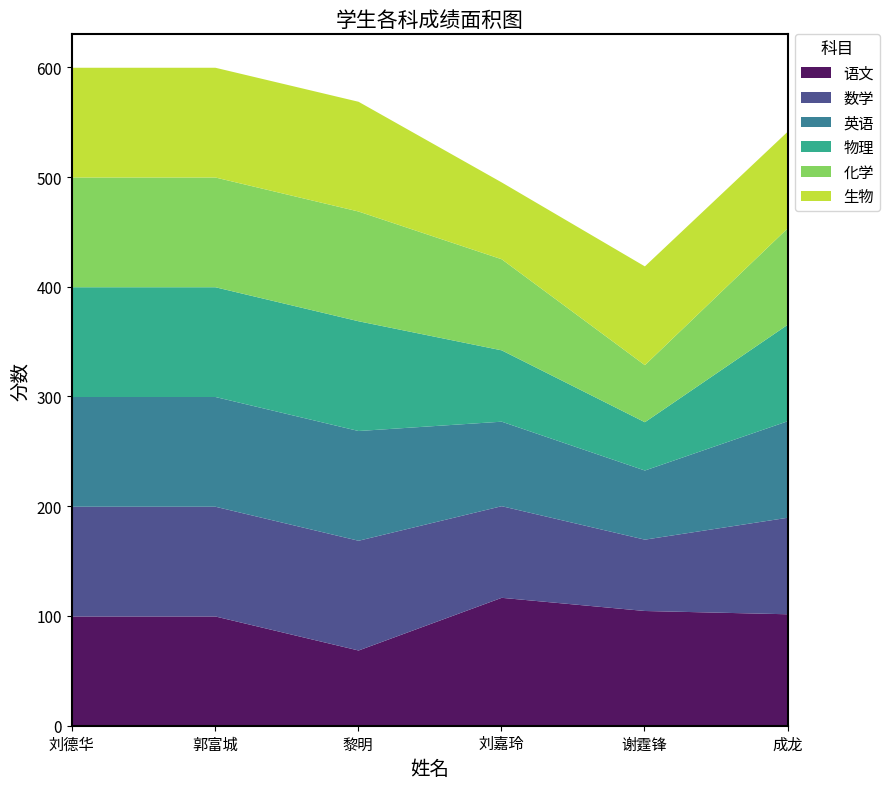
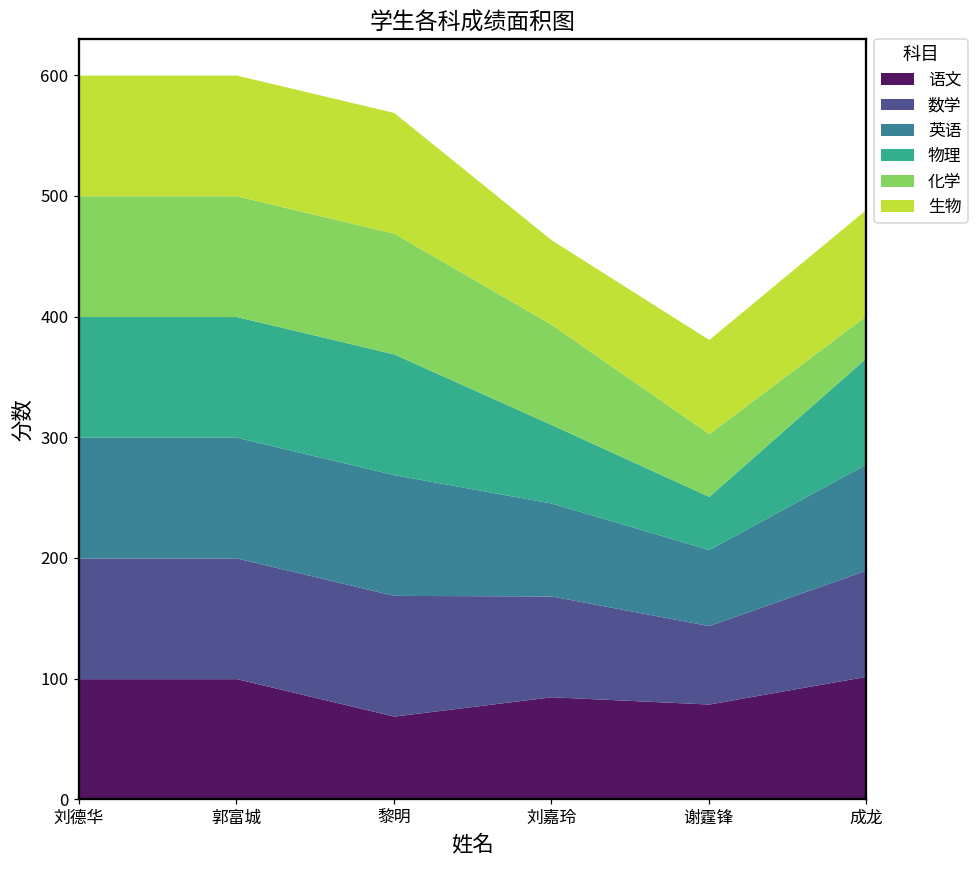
  {
    "语文": {
      "刘德华": 100,
      "郭富城": 100,
      "黎明": 69,
-     "刘嘉玲": 117,
-     "谢霆锋": 105,
+     "刘嘉玲": 85,
+     "谢霆锋": 79,
      "成龙": 102
    },
    "化学": {
      "刘德华": 100,
      "郭富城": 100,
      "黎明": 100,
      "刘嘉玲": 83,
      "谢霆锋": 52,
-     "成龙": 88
+     "成龙": 35
    },
    "生物": {
      "刘德华": 100,
      "郭富城": 100,
      "黎明": 100,
      "刘嘉玲": 70,
-     "谢霆锋": 90,
+     "谢霆锋": 78,
      "成龙": 88
    }
  }
